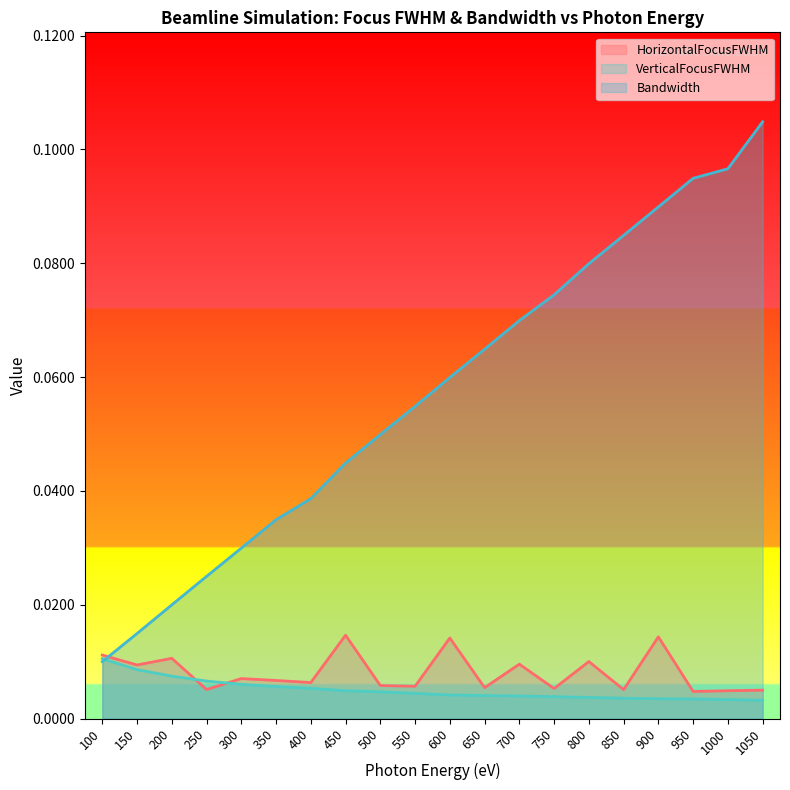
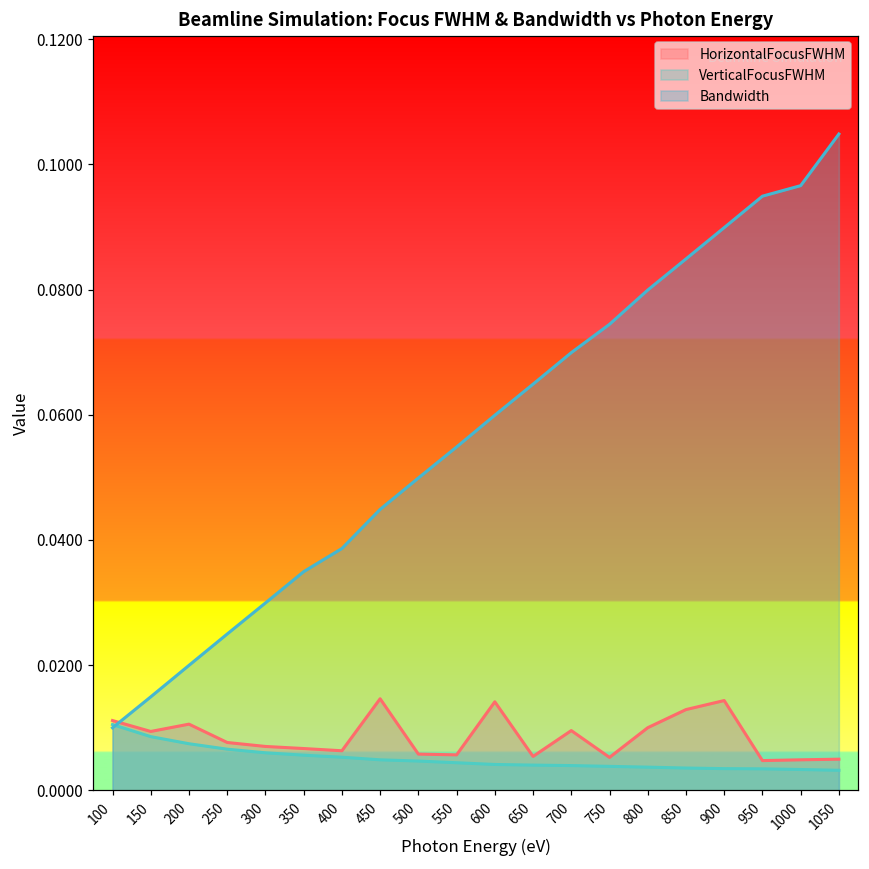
  {
    "HorizontalFocusFWHM": {
      "100": 0.011,
      "150": 0.009,
      "200": 0.011,
-     "250": 0.005,
+     "250": 0.008,
      "300": 0.007,
      "350": 0.007,
      "400": 0.006,
      "450": 0.015,
      "500": 0.006,
      "550": 0.006,
      "600": 0.014,
      "650": 0.005,
      "700": 0.010,
      "750": 0.005,
      "800": 0.010,
-     "850": 0.005,
+     "850": 0.013,
      "900": 0.014,
      "950": 0.005,
      "1000": 0.005,
      "1050": 0.005
    }
  }
